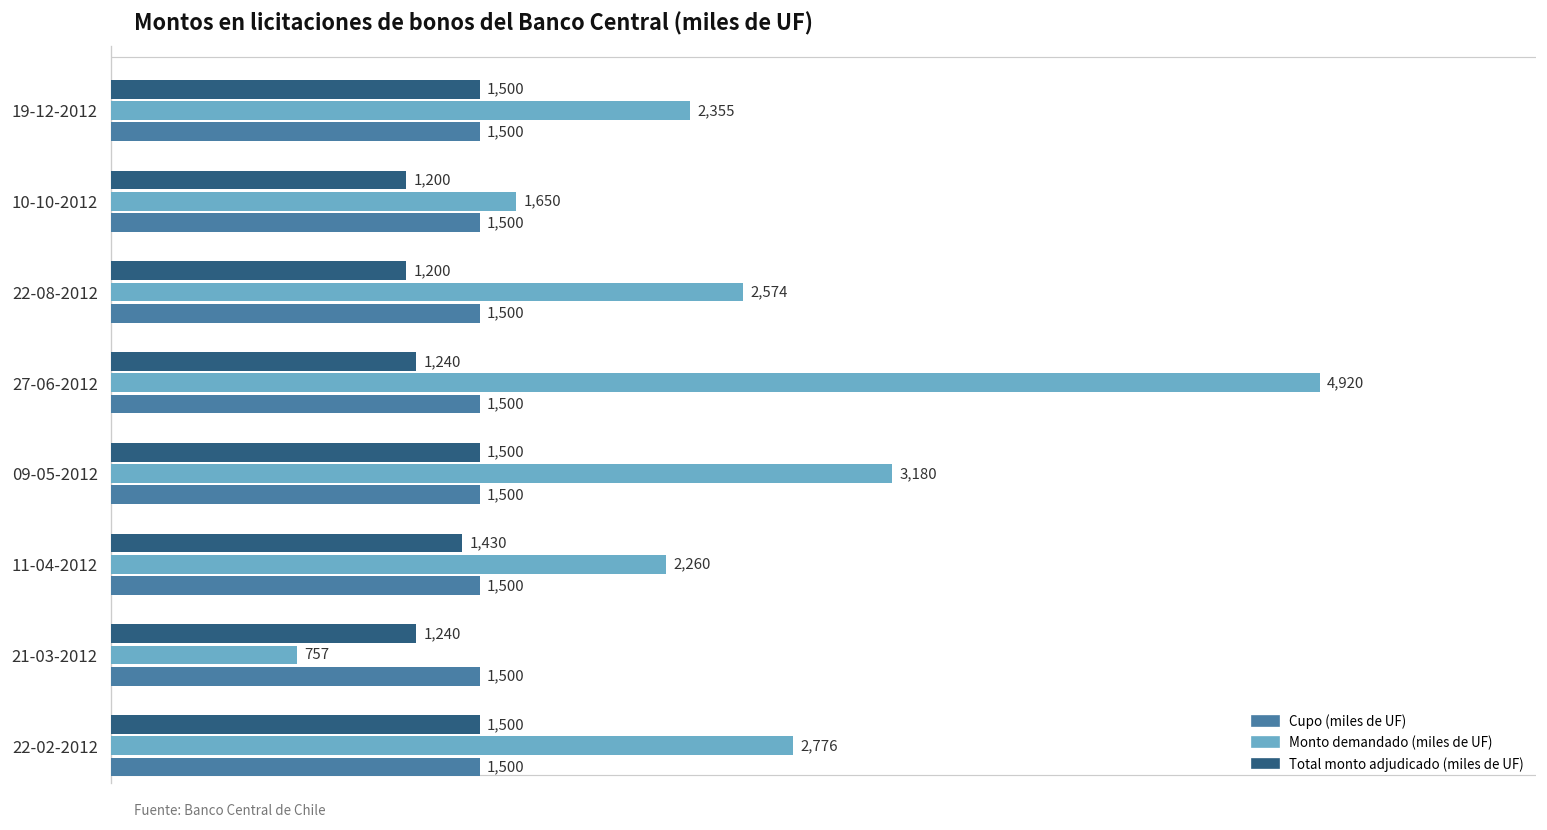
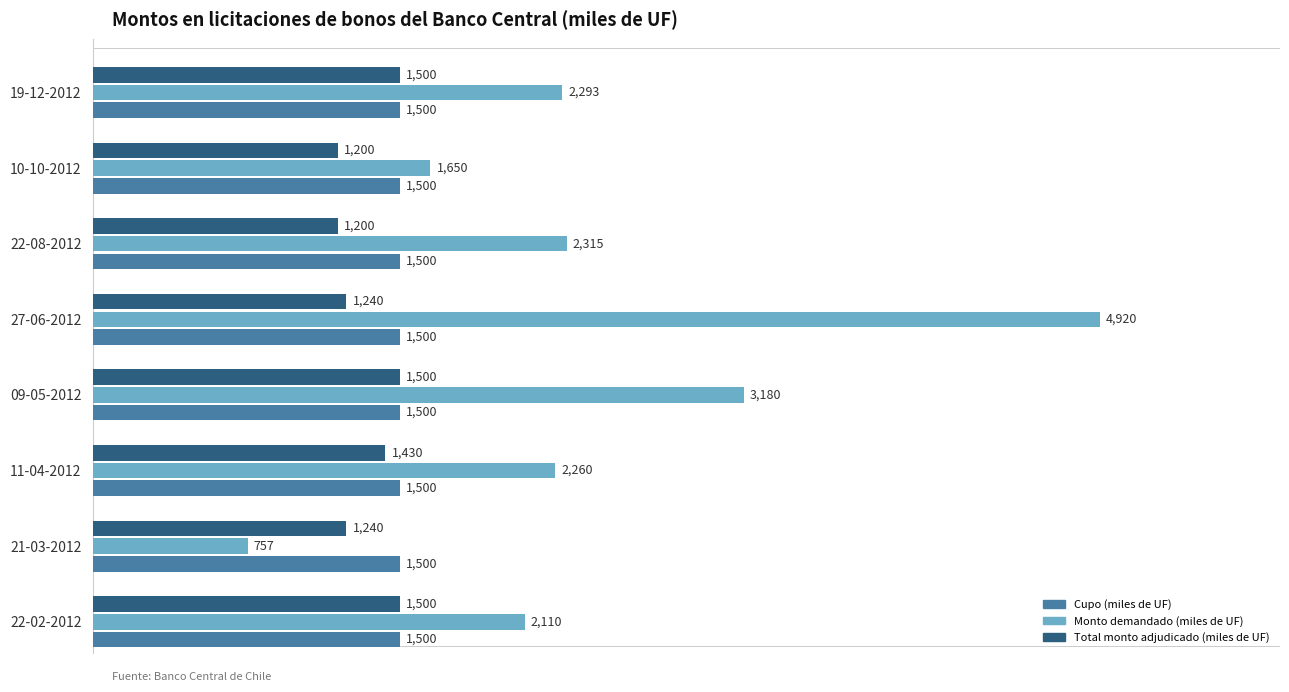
  {
    "Monto demandado (miles de UF)": {
-     "19-12-2012": "2,355",
+     "19-12-2012": "2,293",
      "10-10-2012": "1,650",
-     "22-08-2012": "2,574",
+     "22-08-2012": "2,315",
      "27-06-2012": "4,920",
      "09-05-2012": "3,180",
      "11-04-2012": "2,260",
      "21-03-2012": "757",
-     "22-02-2012": "2,776"
+     "22-02-2012": "2,110"
    }
  }
